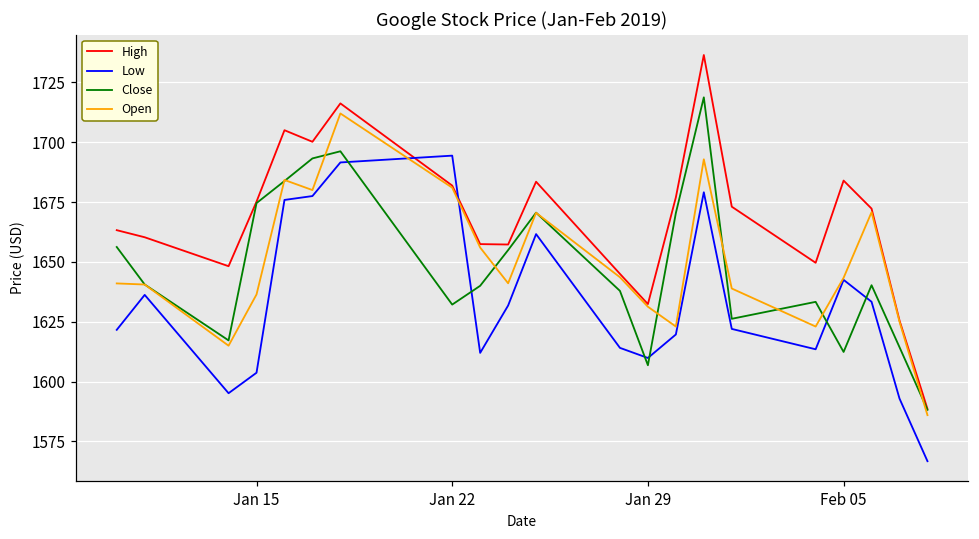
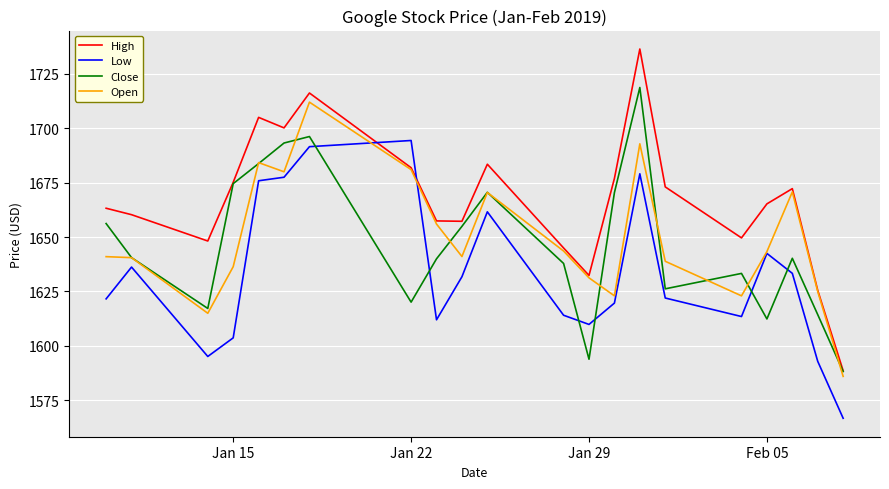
  {
    "High": {
-     "Feb 05": 1684
+     "Feb 05": 1665
    },
    "Low": {
      "Jan 15": 1604,
      "Jan 22": 1694,
      "Jan 29": 1610
    },
    "Close": {
-     "Jan 22": 1632,
-     "Jan 29": 1607,
+     "Jan 22": 1620,
+     "Jan 29": 1594,
      "Feb 05": 1612
    },
    "Open": {
      "Jan 15": 1636
    }
  }
